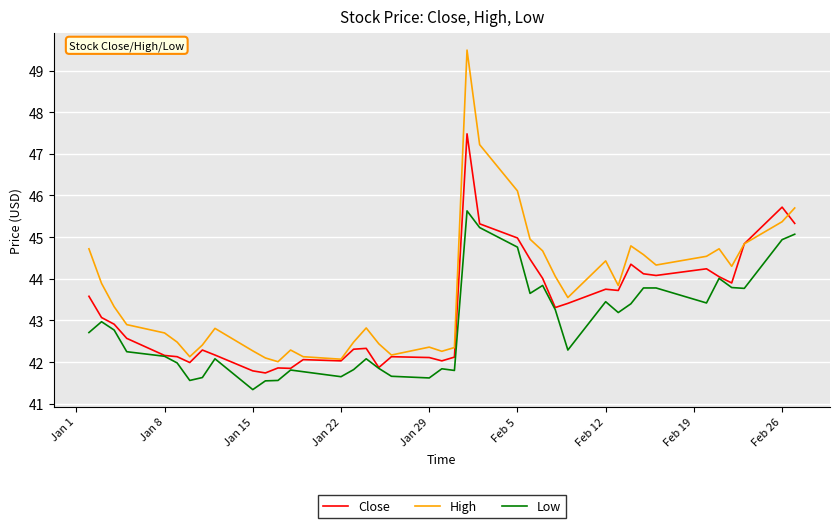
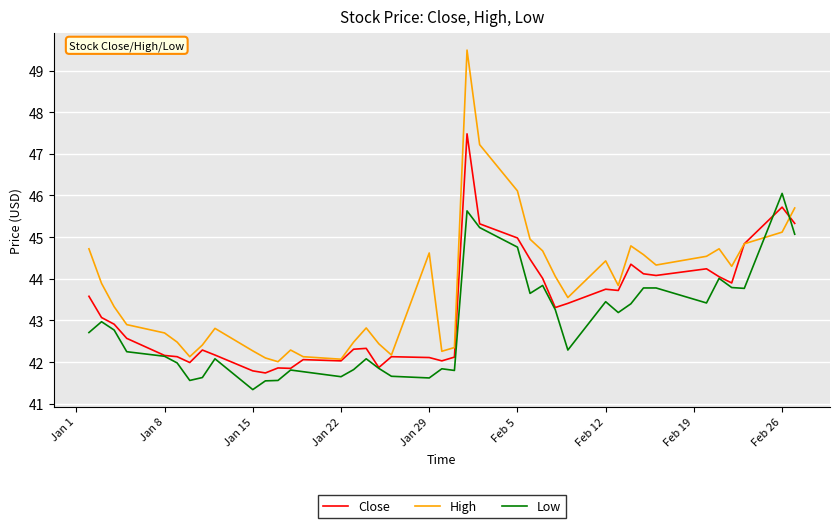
  {
    "Close": {
      "Jan 15": 41.8,
      "Jan 29": 42.1,
      "Feb 5": 45.0,
      "Feb 12": 43.8,
      "Feb 26": 45.7
    },
    "High": {
      "Jan 8": 42.7,
      "Jan 15": 42.3,
-     "Jan 29": 42.4,
+     "Jan 29": 44.6,
      "Feb 5": 46.1,
      "Feb 12": 44.4,
-     "Feb 26": 45.4
+     "Feb 26": 45.1
    },
    "Low": {
      "Jan 15": 41.3,
      "Jan 22": 41.7,
      "Jan 29": 41.6,
      "Feb 5": 44.8,
      "Feb 12": 43.5,
-     "Feb 26": 44.9
+     "Feb 26": 46.1
    }
  }
